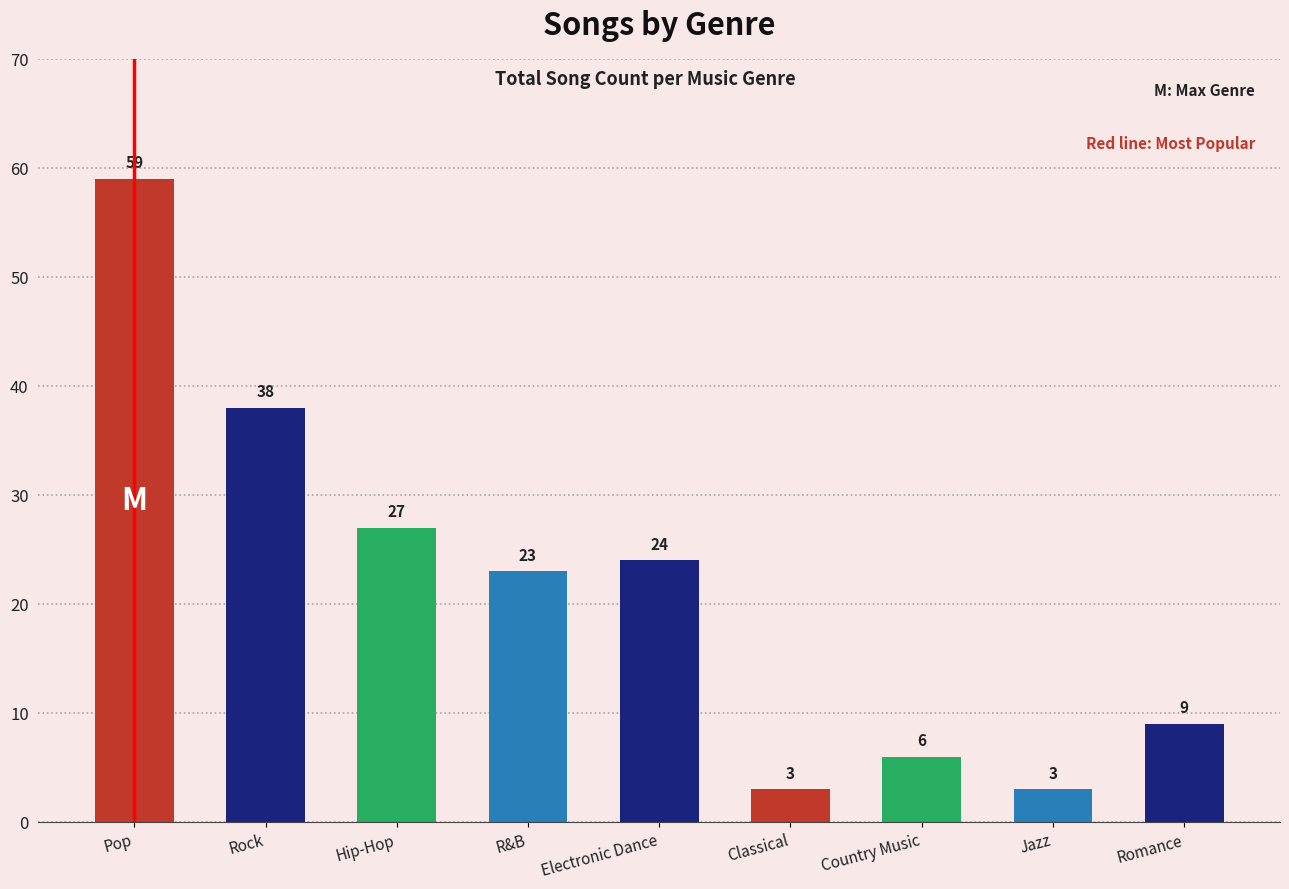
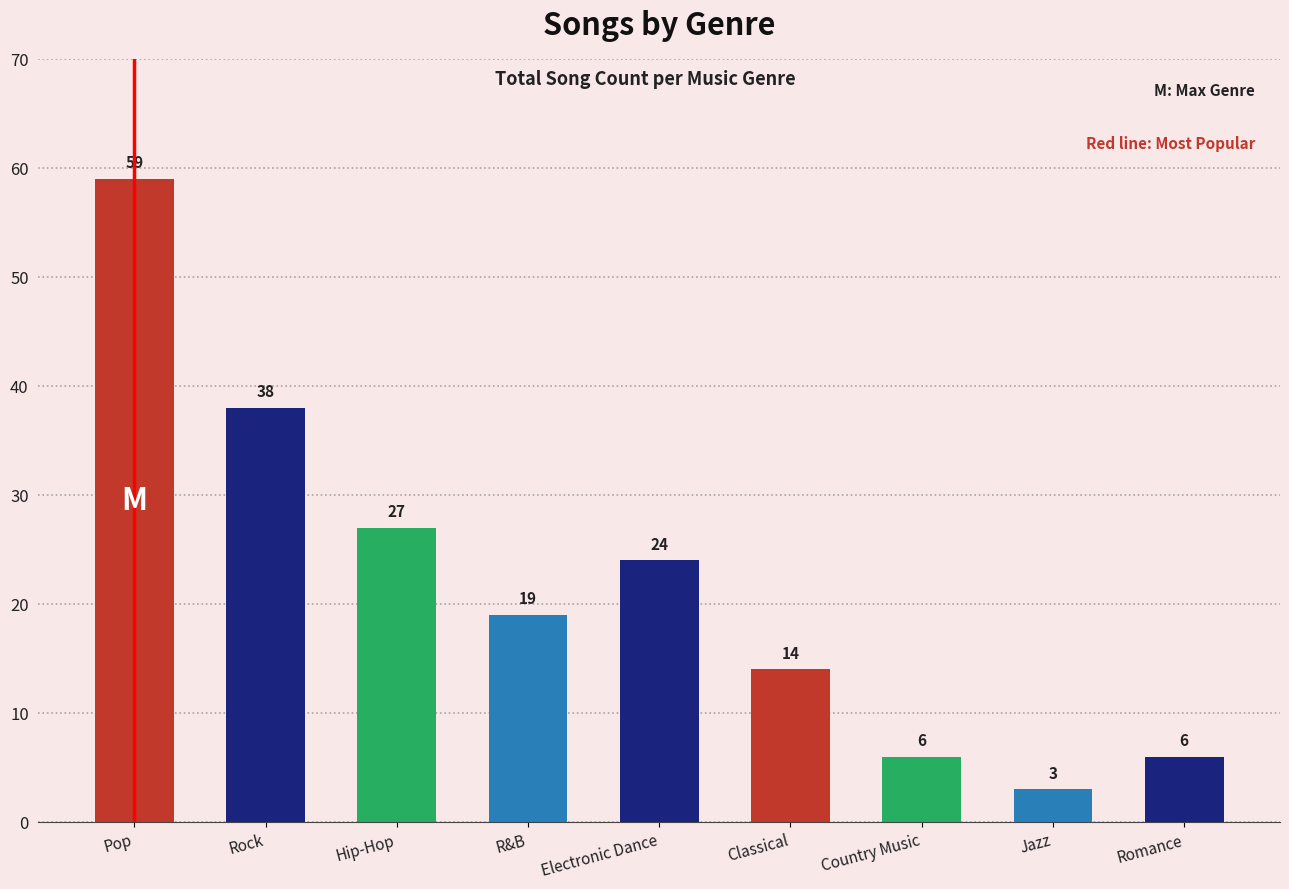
  {
    "Pop": 59,
    "Rock": 38,
    "Hip-Hop": 27,
-   "R&B": 23,
+   "R&B": 19,
    "Electronic Dance": 24,
-   "Classical": 3,
+   "Classical": 14,
    "Country Music": 6,
    "Jazz": 3,
-   "Romance": 9
+   "Romance": 6
  }
